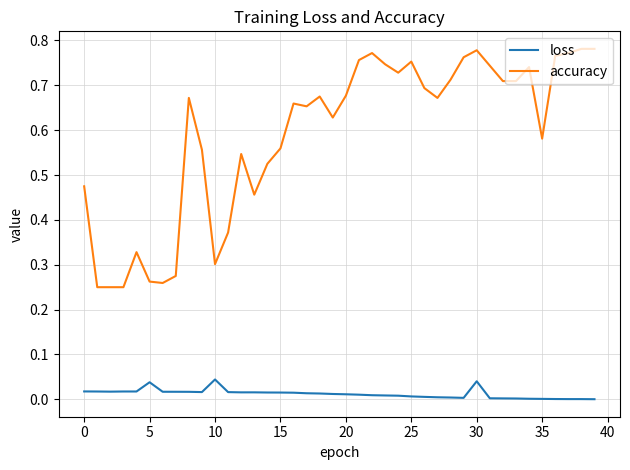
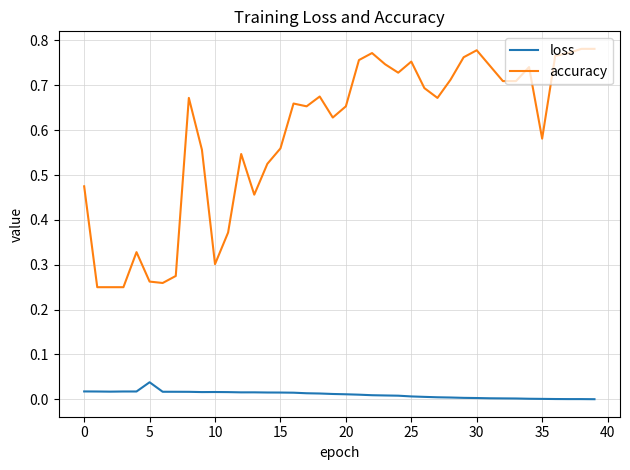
  {
    "loss": {
      "0": 0.02,
      "5": 0.04,
-     "10": 0.04,
+     "10": 0.02,
      "15": 0.02,
      "20": 0.01,
      "25": 0.01,
-     "30": 0.04,
+     "30": 0.00,
      "35": 0.00
    },
    "accuracy": {
      "0": 0.47,
      "5": 0.26,
      "10": 0.30,
      "15": 0.56,
-     "20": 0.68,
+     "20": 0.65,
      "25": 0.75,
      "30": 0.78,
      "35": 0.58
    }
  }
